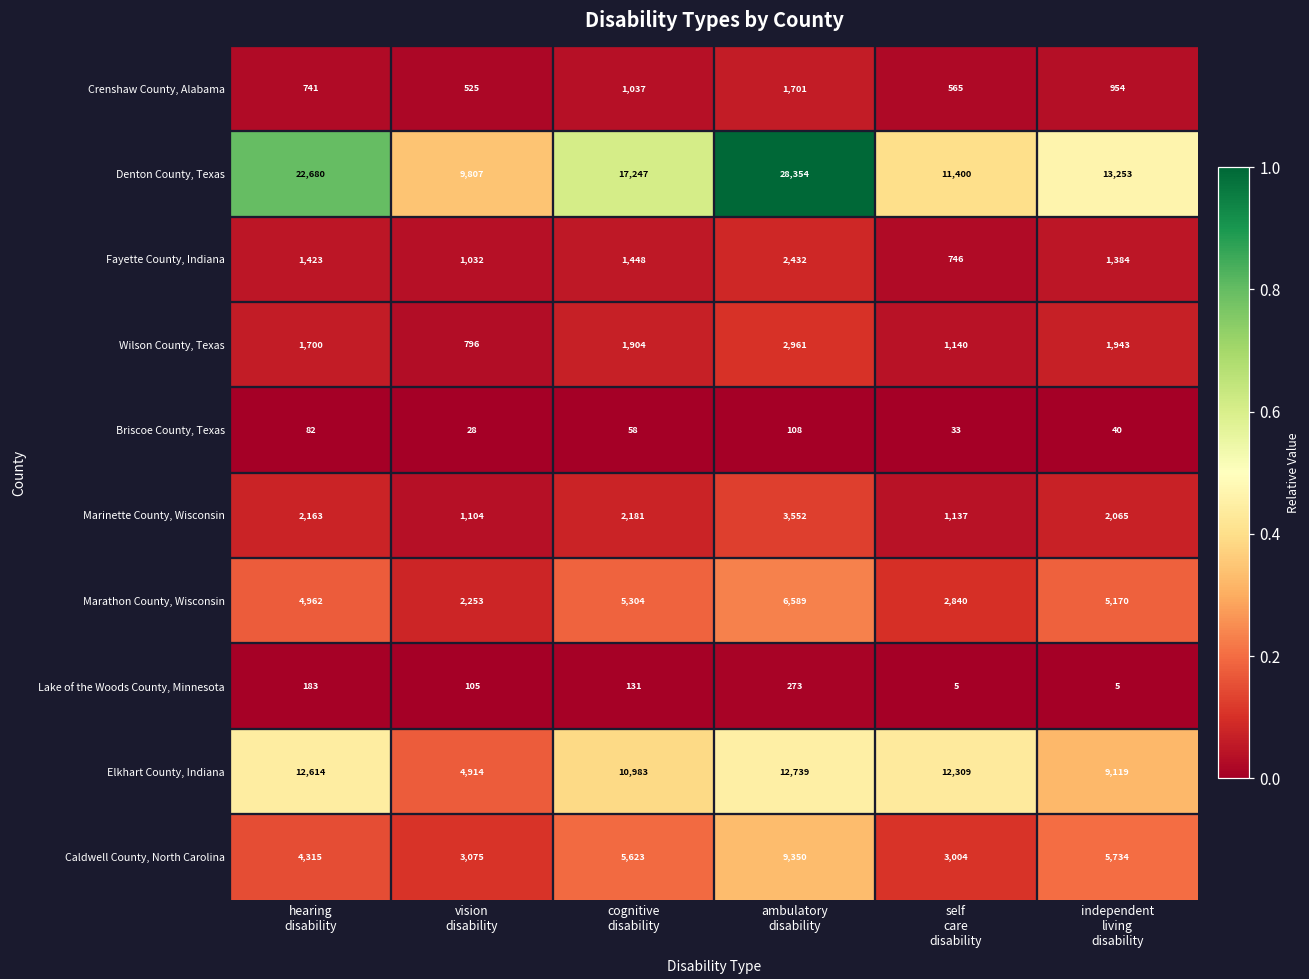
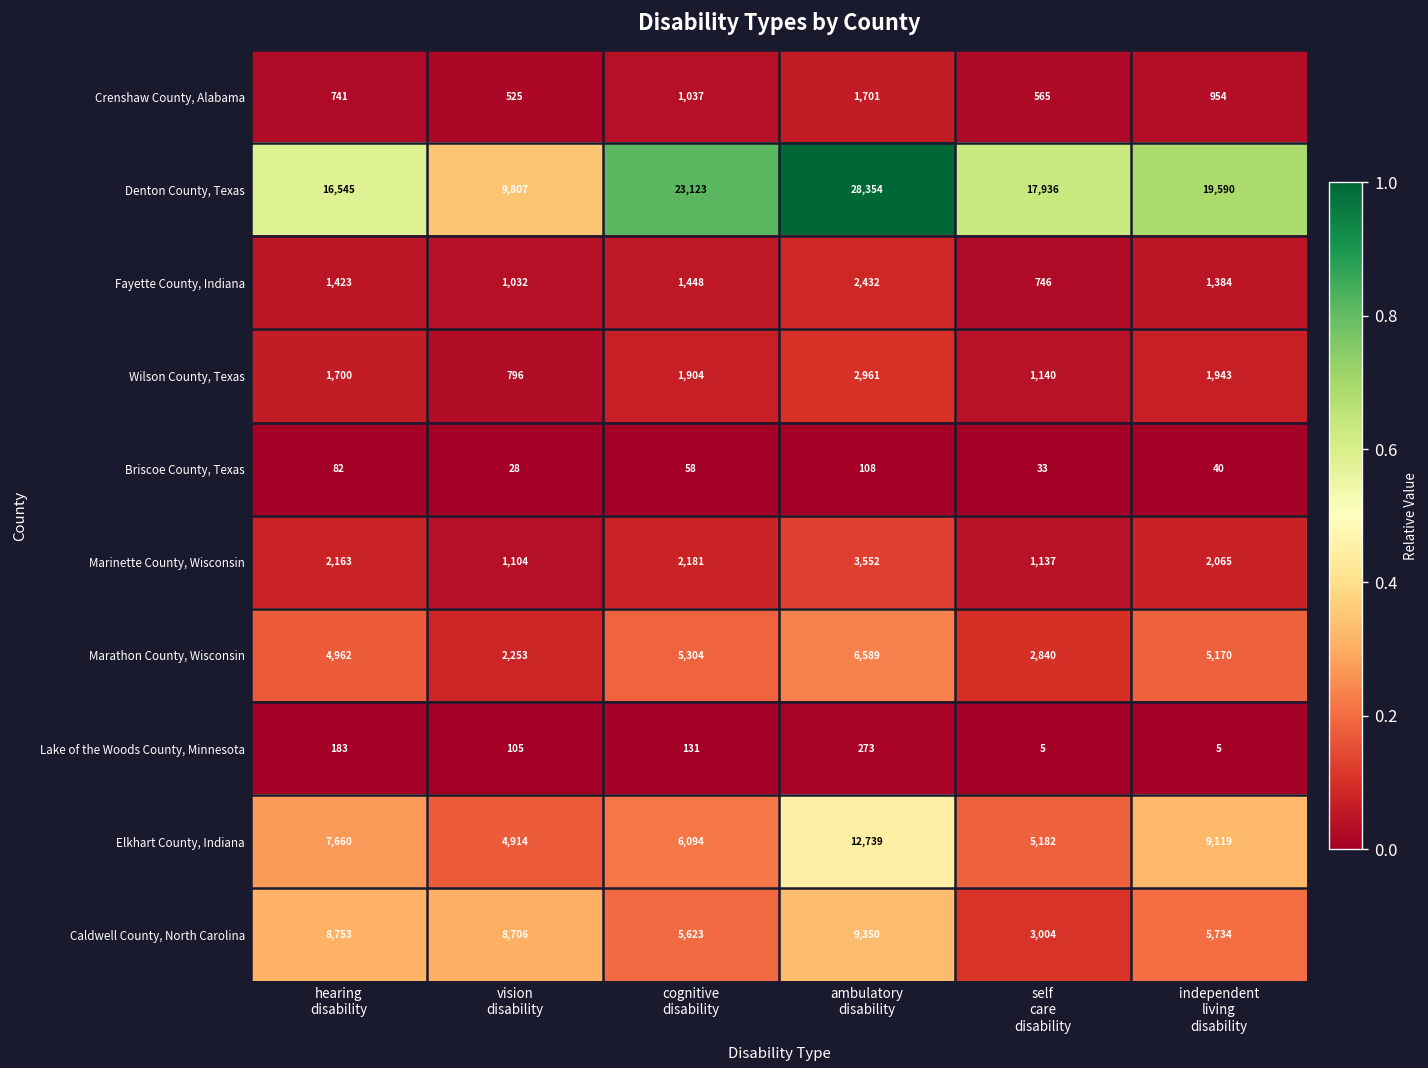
  {
    "Crenshaw County, Alabama": {
      "hearing disability": "741",
      "vision disability": "525",
      "cognitive disability": "1,037",
      "ambulatory disability": "1,701",
      "self care disability": "565",
      "independent living disability": "954"
    },
    "Denton County, Texas": {
-     "hearing disability": "22,680",
+     "hearing disability": "16,545",
      "vision disability": "9,807",
-     "cognitive disability": "17,247",
+     "cognitive disability": "23,123",
      "ambulatory disability": "28,354",
-     "self care disability": "11,400",
-     "independent living disability": "13,253"
+     "self care disability": "17,936",
+     "independent living disability": "19,590"
    },
    "Fayette County, Indiana": {
      "hearing disability": "1,423",
      "vision disability": "1,032",
      "cognitive disability": "1,448",
      "ambulatory disability": "2,432",
      "self care disability": "746",
      "independent living disability": "1,384"
    },
    "Wilson County, Texas": {
      "hearing disability": "1,700",
      "vision disability": "796",
      "cognitive disability": "1,904",
      "ambulatory disability": "2,961",
      "self care disability": "1,140",
      "independent living disability": "1,943"
    },
    "Briscoe County, Texas": {
      "hearing disability": "82",
      "vision disability": "28",
      "cognitive disability": "58",
      "ambulatory disability": "108",
      "self care disability": "33",
      "independent living disability": "40"
    },
    "Marinette County, Wisconsin": {
      "hearing disability": "2,163",
      "vision disability": "1,104",
      "cognitive disability": "2,181",
      "ambulatory disability": "3,552",
      "self care disability": "1,137",
      "independent living disability": "2,065"
    },
    "Marathon County, Wisconsin": {
      "hearing disability": "4,962",
      "vision disability": "2,253",
      "cognitive disability": "5,304",
      "ambulatory disability": "6,589",
      "self care disability": "2,840",
      "independent living disability": "5,170"
    },
    "Lake of the Woods County, Minnesota": {
      "hearing disability": "183",
      "vision disability": "105",
      "cognitive disability": "131",
      "ambulatory disability": "273",
      "self care disability": "5",
      "independent living disability": "5"
    },
    "Elkhart County, Indiana": {
-     "hearing disability": "12,614",
+     "hearing disability": "7,660",
      "vision disability": "4,914",
-     "cognitive disability": "10,983",
+     "cognitive disability": "6,094",
      "ambulatory disability": "12,739",
-     "self care disability": "12,309",
+     "self care disability": "5,182",
      "independent living disability": "9,119"
    },
    "Caldwell County, North Carolina": {
-     "hearing disability": "4,315",
-     "vision disability": "3,075",
+     "hearing disability": "8,753",
+     "vision disability": "8,706",
      "cognitive disability": "5,623",
      "ambulatory disability": "9,350",
      "self care disability": "3,004",
      "independent living disability": "5,734"
    }
  }
